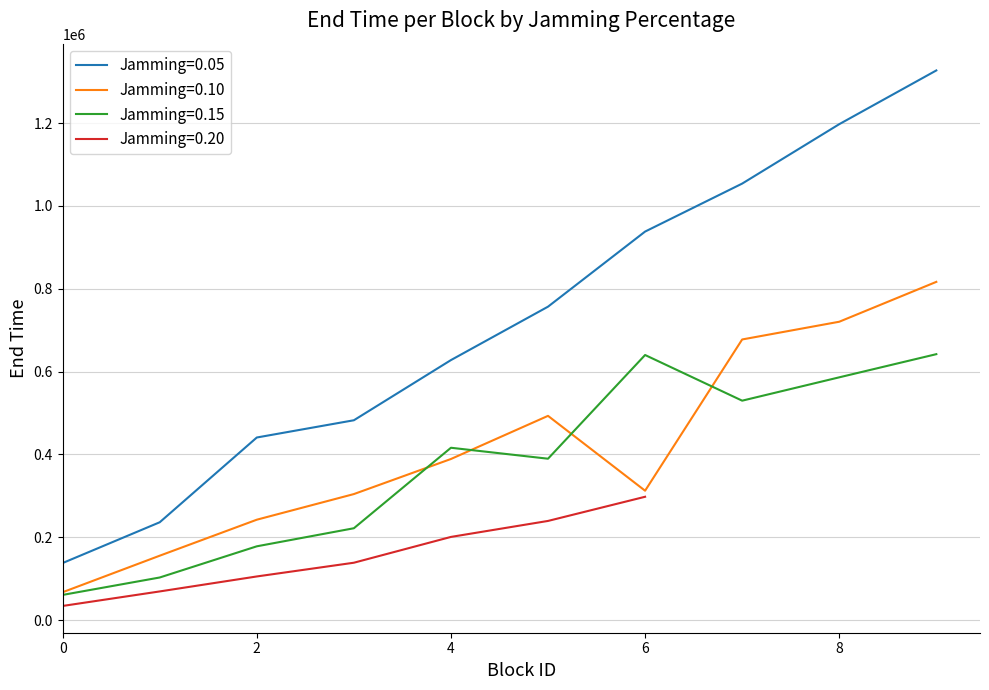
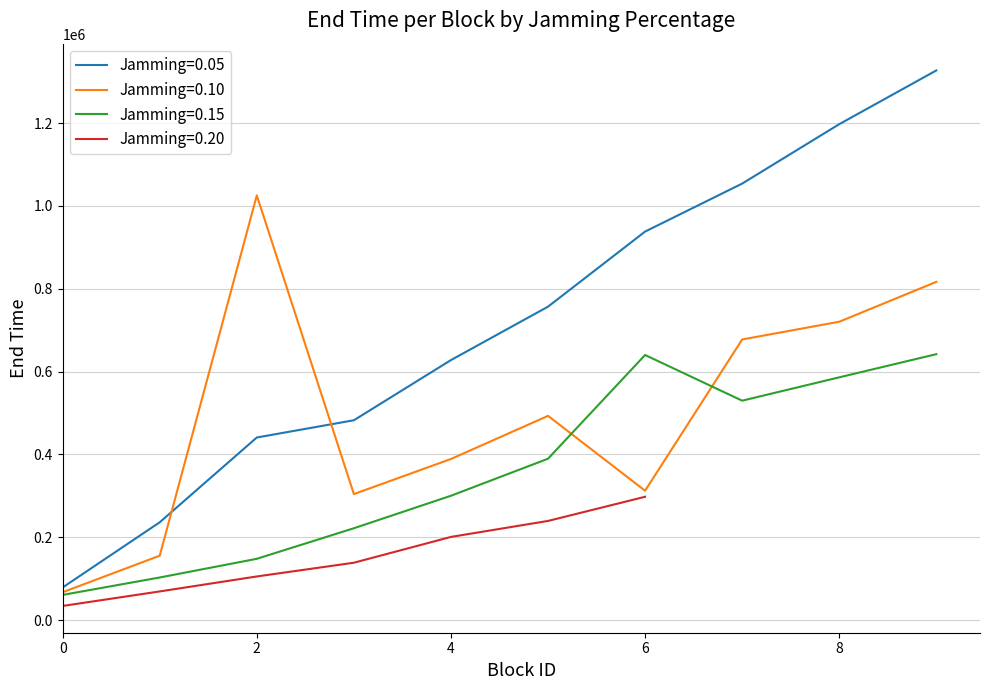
  {
    "Jamming=0.05": {
-     "0": 140000,
+     "0": 80000,
      "2": 440000,
      "4": 630000,
      "6": 940000,
      "8": 1200000
    },
    "Jamming=0.10": {
      "0": 70000,
-     "2": 240000,
+     "2": 1030000,
      "4": 390000,
      "6": 310000,
      "8": 720000
    },
    "Jamming=0.15": {
      "0": 60000,
-     "2": 180000,
-     "4": 420000,
+     "2": 150000,
+     "4": 300000,
      "6": 640000,
      "8": 590000
    },
    "Jamming=0.20": {
      "0": 30000,
      "2": 110000,
      "4": 200000,
      "6": 300000
    }
  }
